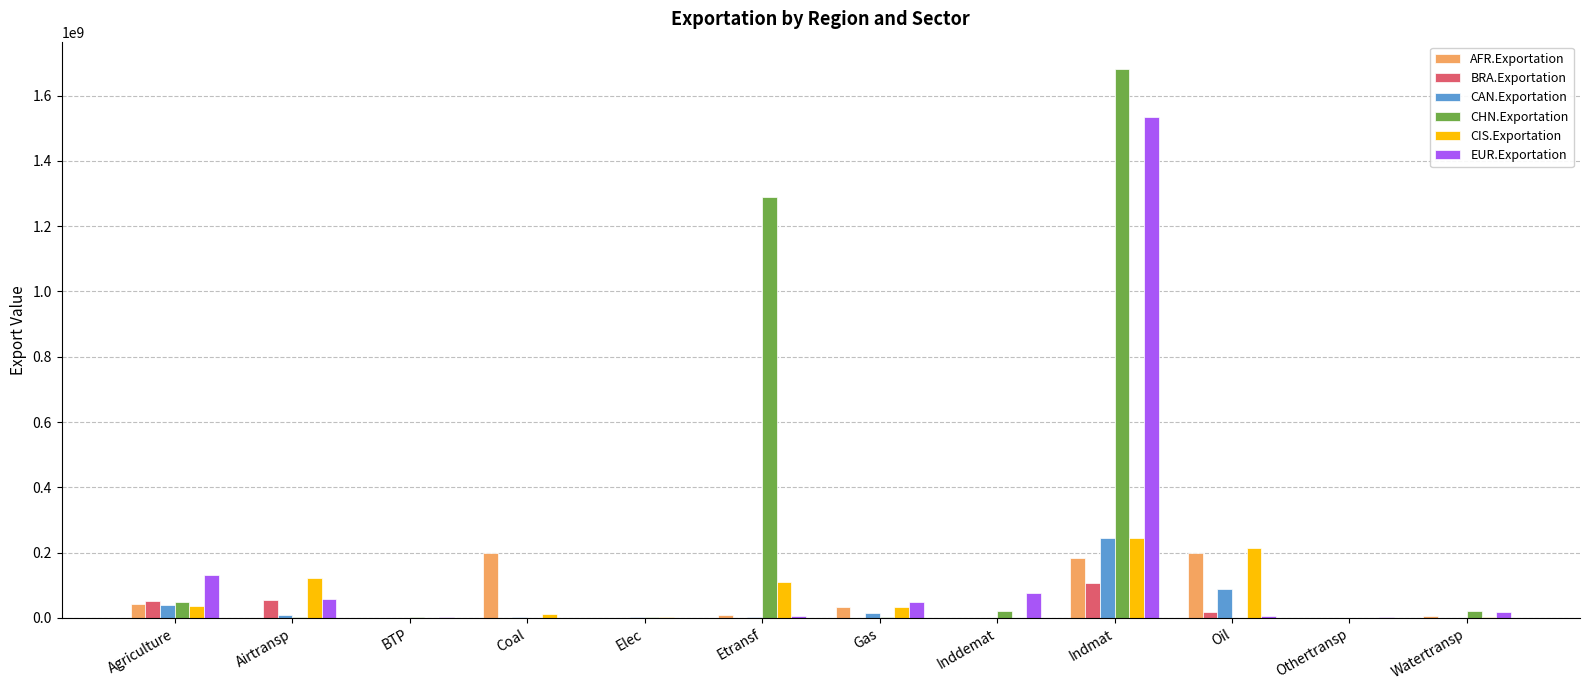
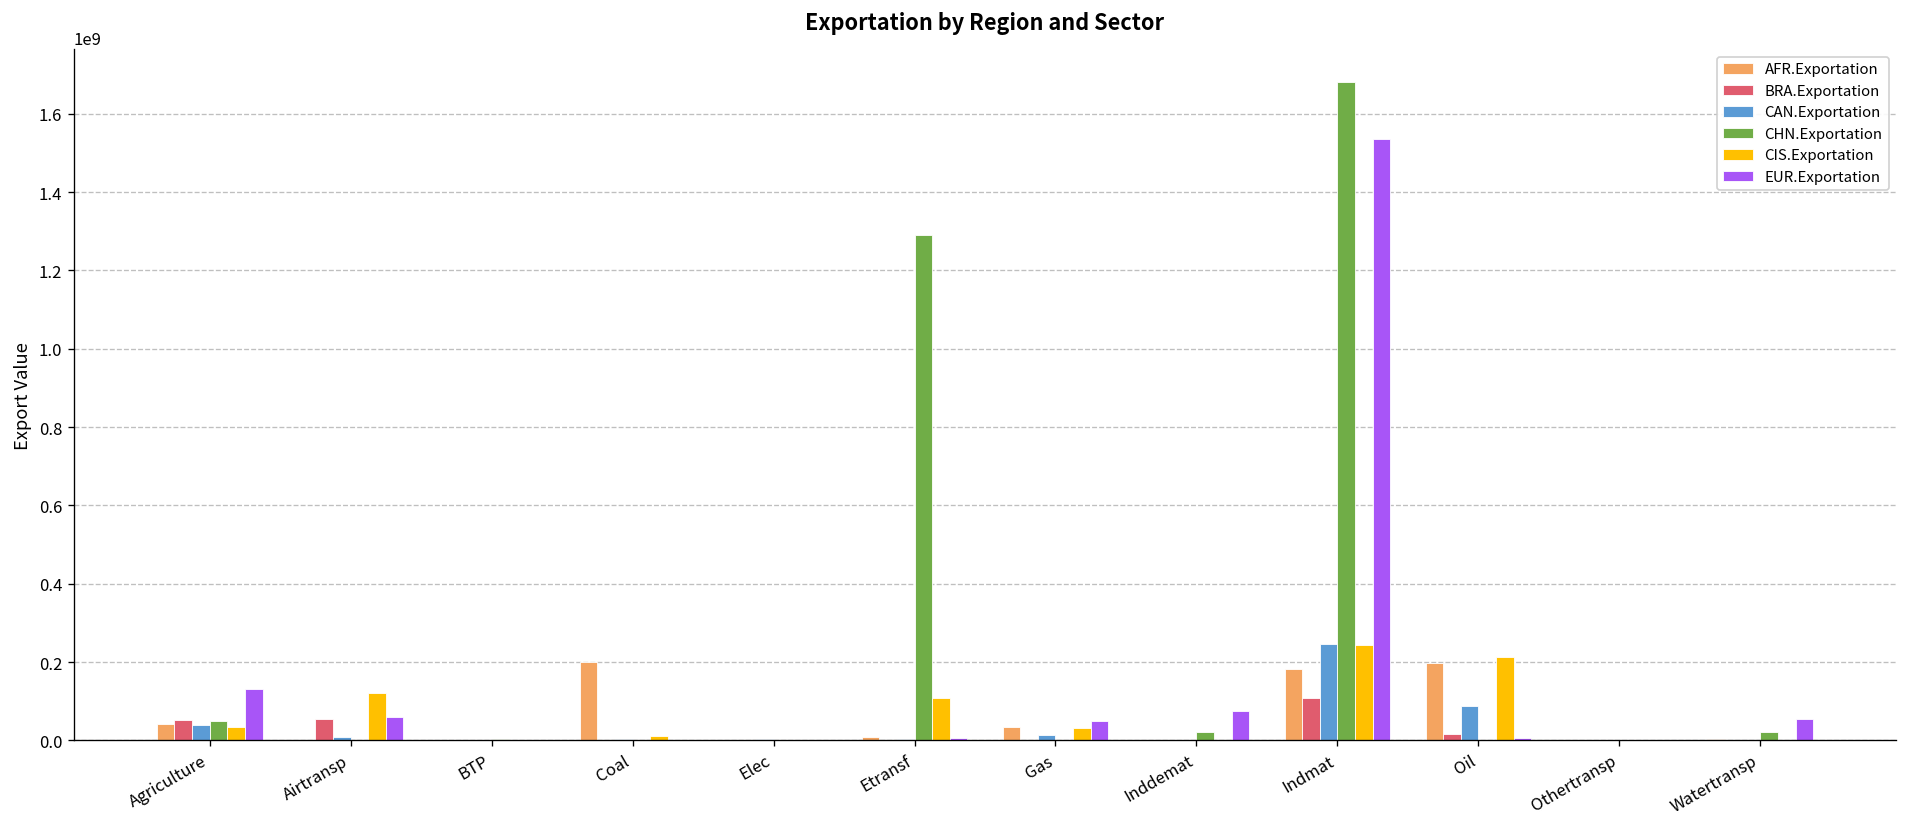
  {
    "AFR.Exportation": {
      "Agriculture": 40000000,
      "Coal": 200000000,
      "Etransf": 10000000,
      "Gas": 30000000,
      "Indmat": 180000000,
      "Oil": 200000000
    },
    "BRA.Exportation": {
      "Agriculture": 50000000,
      "Airtransp": 50000000,
      "Indmat": 110000000,
      "Oil": 20000000
    },
    "CAN.Exportation": {
      "Agriculture": 40000000,
      "Airtransp": 10000000,
      "Gas": 10000000,
      "Indmat": 250000000,
      "Oil": 90000000
    },
    "CHN.Exportation": {
      "Agriculture": 50000000,
      "Etransf": 1290000000,
      "Inddemat": 20000000,
      "Indmat": 1680000000,
      "Watertransp": 20000000
    },
    "CIS.Exportation": {
      "Agriculture": 30000000,
      "Airtransp": 120000000,
      "Coal": 10000000,
      "Etransf": 110000000,
      "Gas": 30000000,
      "Indmat": 240000000,
      "Oil": 210000000
    },
    "EUR.Exportation": {
      "Agriculture": 130000000,
      "Airtransp": 60000000,
      "Gas": 50000000,
      "Inddemat": 70000000,
      "Indmat": 1540000000,
-     "Watertransp": 20000000
+     "Watertransp": 50000000
    }
  }
